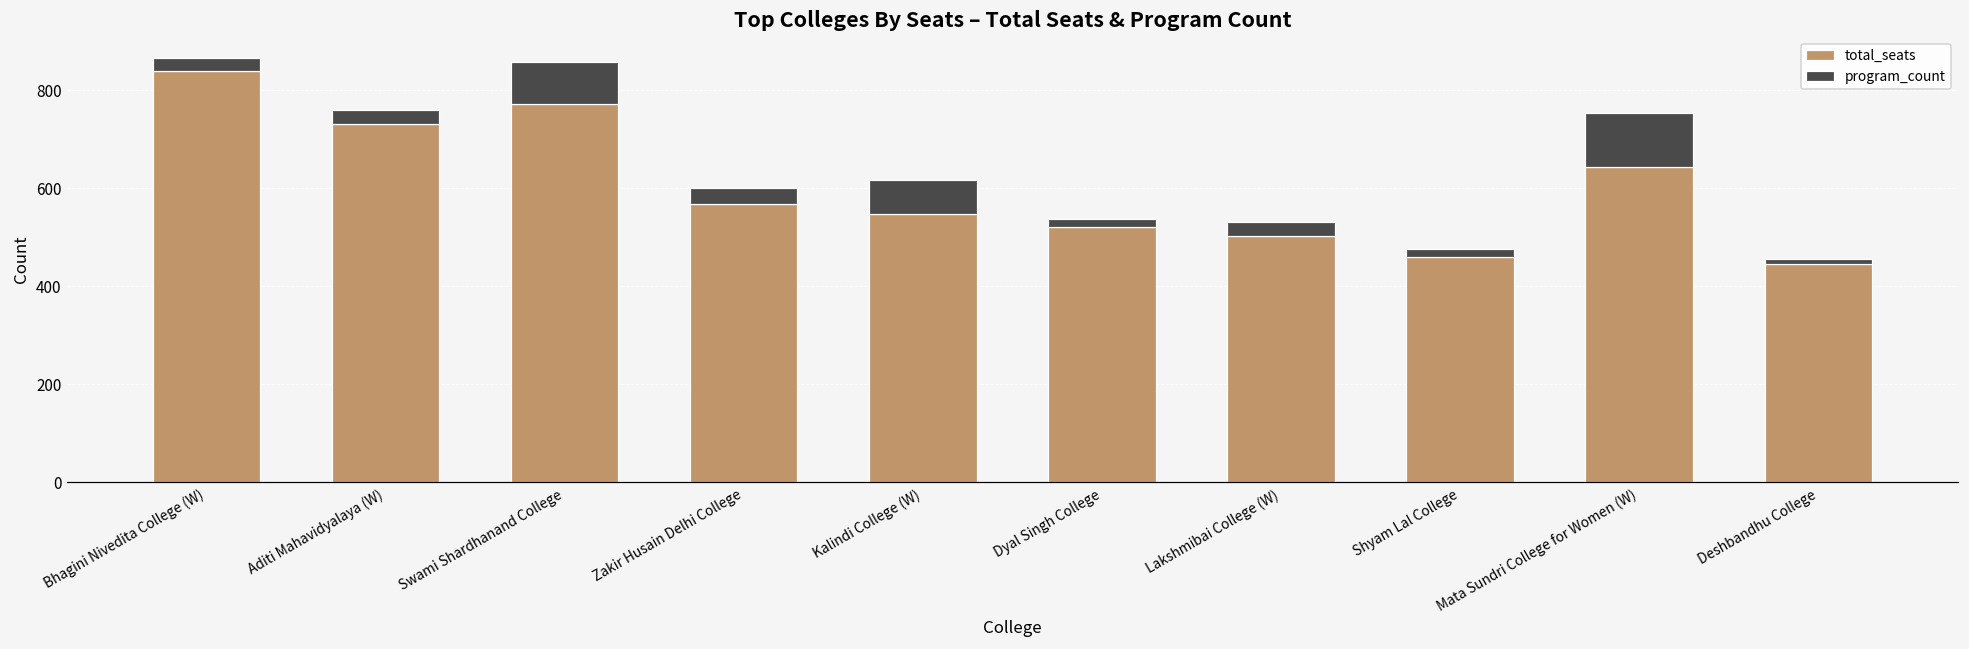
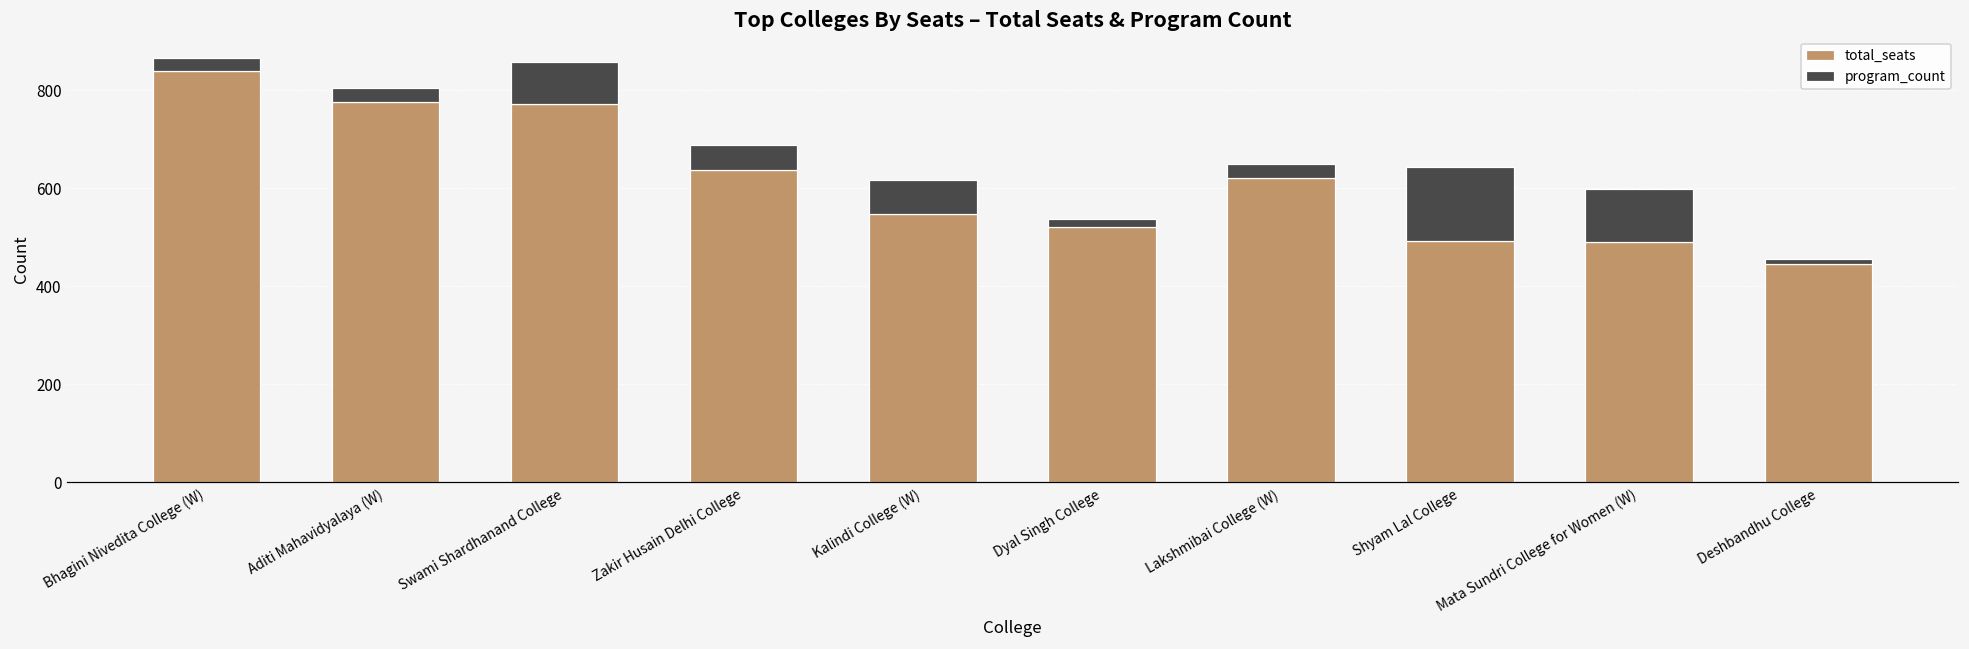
  {
    "total_seats": {
      "Bhagini Nivedita College (W)": 840,
-     "Aditi Mahavidyalaya (W)": 730,
+     "Aditi Mahavidyalaya (W)": 780,
      "Swami Shardhanand College": 770,
-     "Zakir Husain Delhi College": 570,
+     "Zakir Husain Delhi College": 640,
      "Kalindi College (W)": 550,
      "Dyal Singh College": 520,
-     "Lakshmibai College (W)": 500,
-     "Shyam Lal College": 460,
-     "Mata Sundri College for Women (W)": 640,
+     "Lakshmibai College (W)": 620,
+     "Shyam Lal College": 490,
+     "Mata Sundri College for Women (W)": 490,
      "Deshbandhu College": 450
    },
    "program_count": {
      "Bhagini Nivedita College (W)": 30,
      "Aditi Mahavidyalaya (W)": 30,
      "Swami Shardhanand College": 90,
-     "Zakir Husain Delhi College": 30,
+     "Zakir Husain Delhi College": 50,
      "Kalindi College (W)": 70,
      "Dyal Singh College": 20,
      "Lakshmibai College (W)": 30,
-     "Shyam Lal College": 20,
+     "Shyam Lal College": 150,
      "Mata Sundri College for Women (W)": 110,
      "Deshbandhu College": 10
    }
  }
